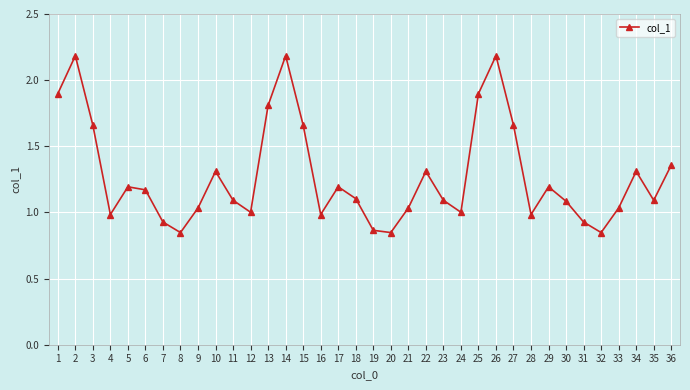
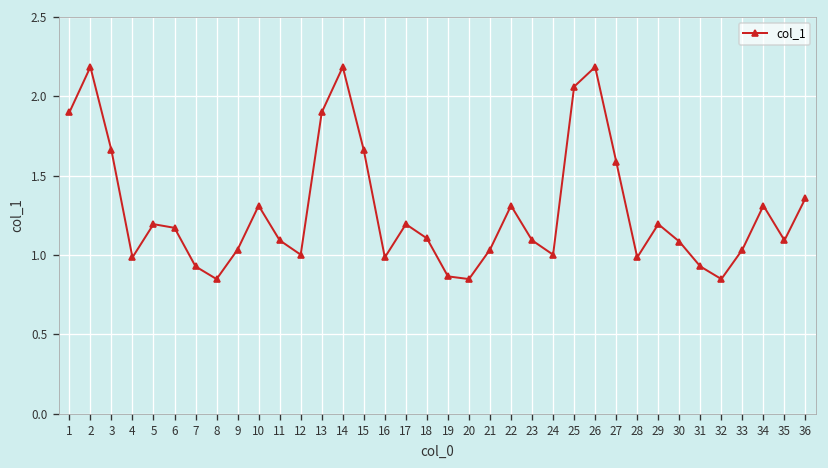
  {
    "1": 1.90,
    "2": 2.18,
    "3": 1.66,
    "4": 0.98,
    "5": 1.19,
    "6": 1.17,
    "7": 0.93,
    "8": 0.85,
    "9": 1.03,
    "10": 1.31,
    "11": 1.09,
    "12": 1.00,
-   "13": 1.81,
+   "13": 1.90,
    "14": 2.18,
    "15": 1.66,
    "16": 0.98,
    "17": 1.19,
    "18": 1.10,
    "19": 0.86,
    "20": 0.85,
    "21": 1.03,
    "22": 1.31,
    "23": 1.09,
    "24": 1.00,
-   "25": 1.90,
+   "25": 2.06,
    "26": 2.18,
-   "27": 1.66,
+   "27": 1.59,
    "28": 0.98,
    "29": 1.19,
    "30": 1.08,
    "31": 0.93,
    "32": 0.85,
    "33": 1.03,
    "34": 1.31,
    "35": 1.09,
    "36": 1.36
  }
